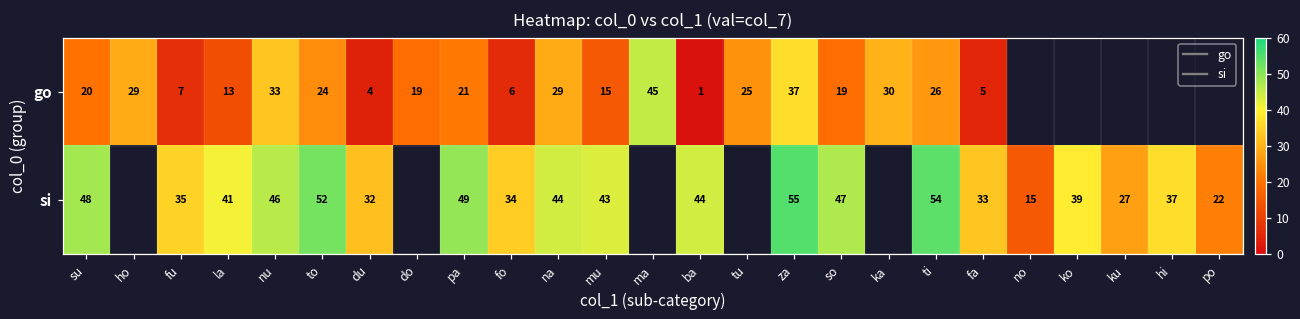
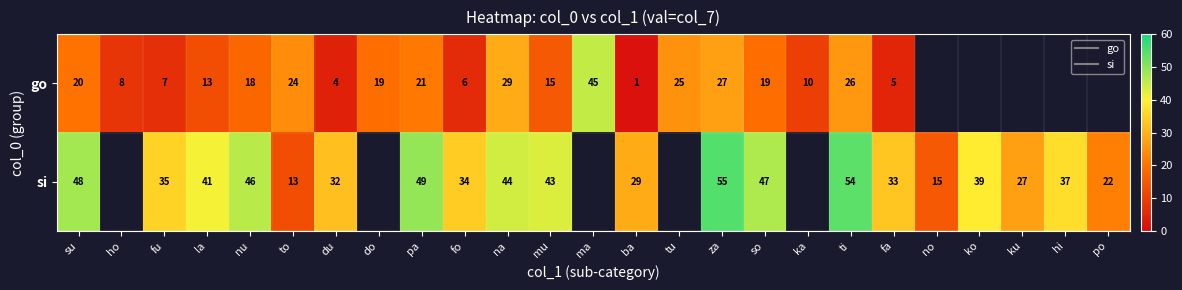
  {
    "go": {
      "su": 20,
-     "ho": 29,
+     "ho": 8,
      "fu": 7,
      "la": 13,
-     "nu": 33,
+     "nu": 18,
      "to": 24,
      "du": 4,
      "do": 19,
      "pa": 21,
      "fo": 6,
      "na": 29,
      "mu": 15,
      "ma": 45,
      "ba": 1,
      "tu": 25,
-     "za": 37,
+     "za": 27,
      "so": 19,
-     "ka": 30,
+     "ka": 10,
      "ti": 26,
      "fa": 5
    },
    "si": {
      "su": 48,
      "fu": 35,
      "la": 41,
      "nu": 46,
-     "to": 52,
+     "to": 13,
      "du": 32,
      "pa": 49,
      "fo": 34,
      "na": 44,
      "mu": 43,
-     "ba": 44,
+     "ba": 29,
      "za": 55,
      "so": 47,
      "ti": 54,
      "fa": 33,
      "no": 15,
      "ko": 39,
      "ku": 27,
      "hi": 37,
      "po": 22
    }
  }
